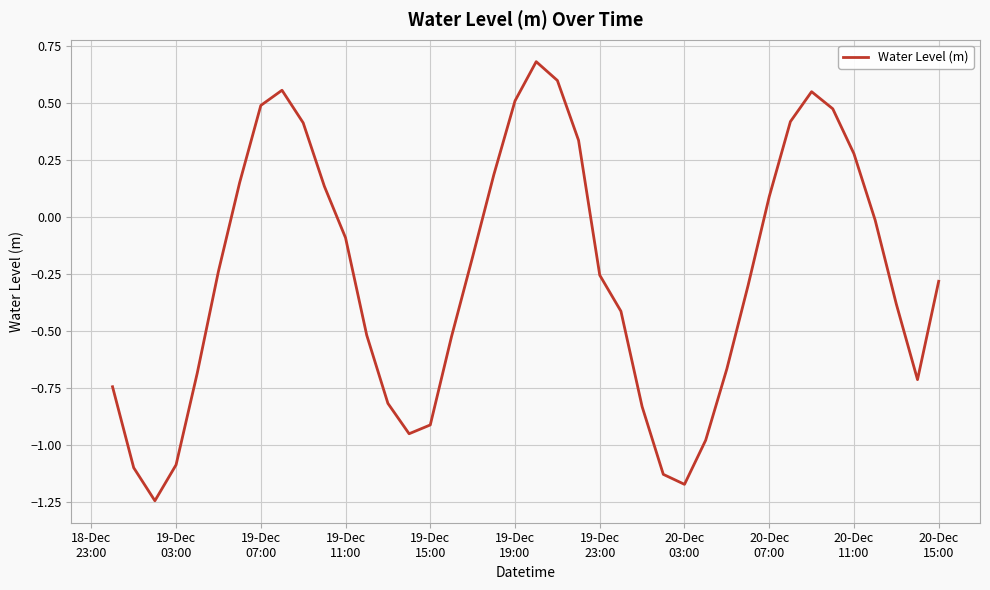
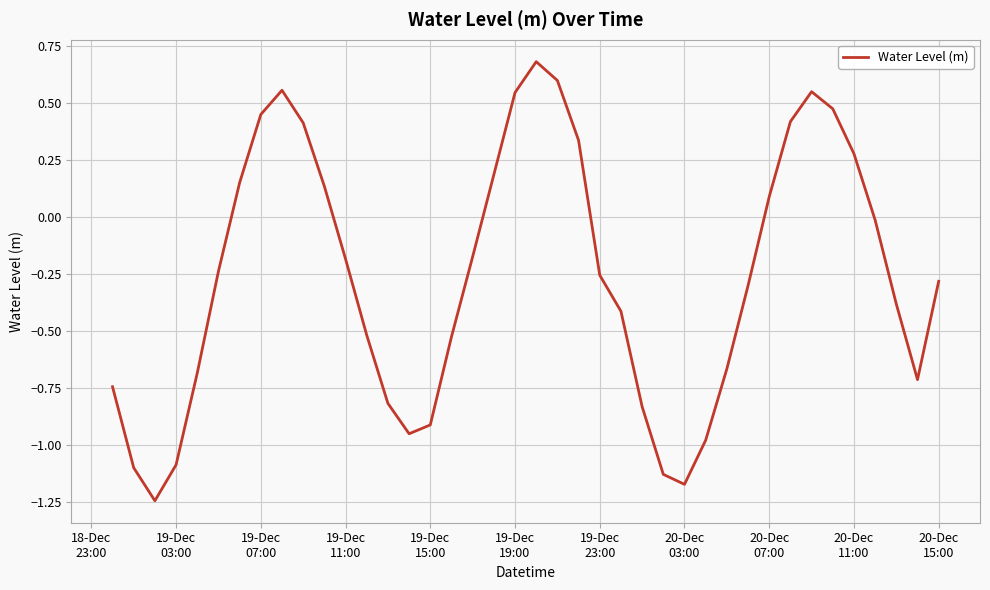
  {
    "19-Dec 03:00": -1.09,
-   "19-Dec 07:00": 0.49,
-   "19-Dec 11:00": -0.09,
+   "19-Dec 07:00": 0.45,
+   "19-Dec 11:00": -0.18,
    "19-Dec 15:00": -0.91,
-   "19-Dec 19:00": 0.51,
+   "19-Dec 19:00": 0.54,
    "19-Dec 23:00": -0.26,
    "20-Dec 03:00": -1.17,
    "20-Dec 07:00": 0.09,
    "20-Dec 11:00": 0.28,
    "20-Dec 15:00": -0.28
  }
